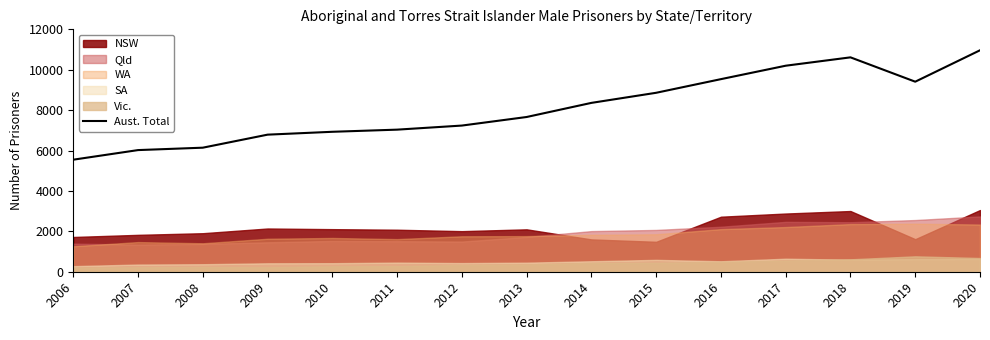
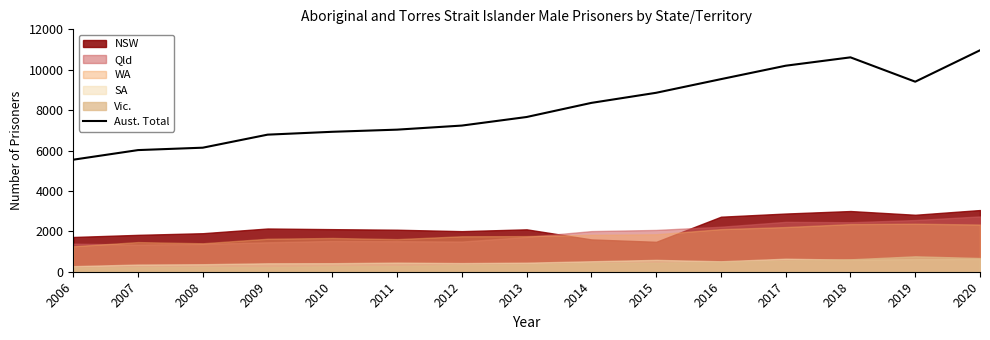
  {
    "Aust. Total": {
      "2006": 5500,
      "2007": 6000,
      "2008": 6100,
      "2009": 6800,
      "2010": 6900,
      "2011": 7000,
      "2012": 7200,
      "2013": 7700,
      "2014": 8400,
      "2015": 8900,
      "2016": 9500,
      "2017": 10200,
      "2018": 10600,
      "2019": 9400,
      "2020": 11000
    },
    "NSW": {
      "2006": 1700,
      "2007": 1800,
      "2008": 1900,
      "2009": 2100,
      "2010": 2100,
      "2011": 2100,
      "2012": 2000,
      "2013": 2100,
      "2014": 1600,
      "2015": 1500,
      "2016": 2700,
      "2017": 2900,
      "2018": 3000,
-     "2019": 1600,
+     "2019": 2800,
      "2020": 3100
    }
  }
